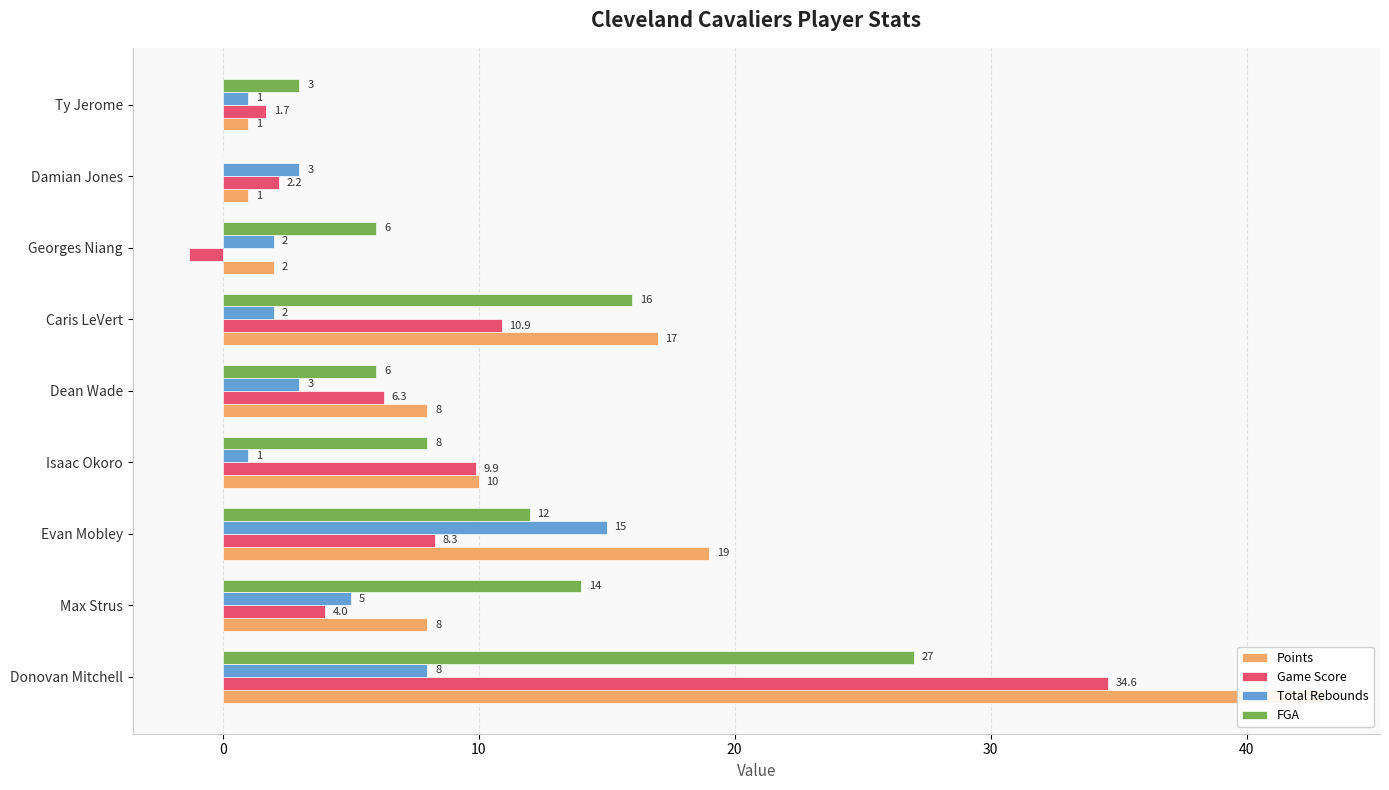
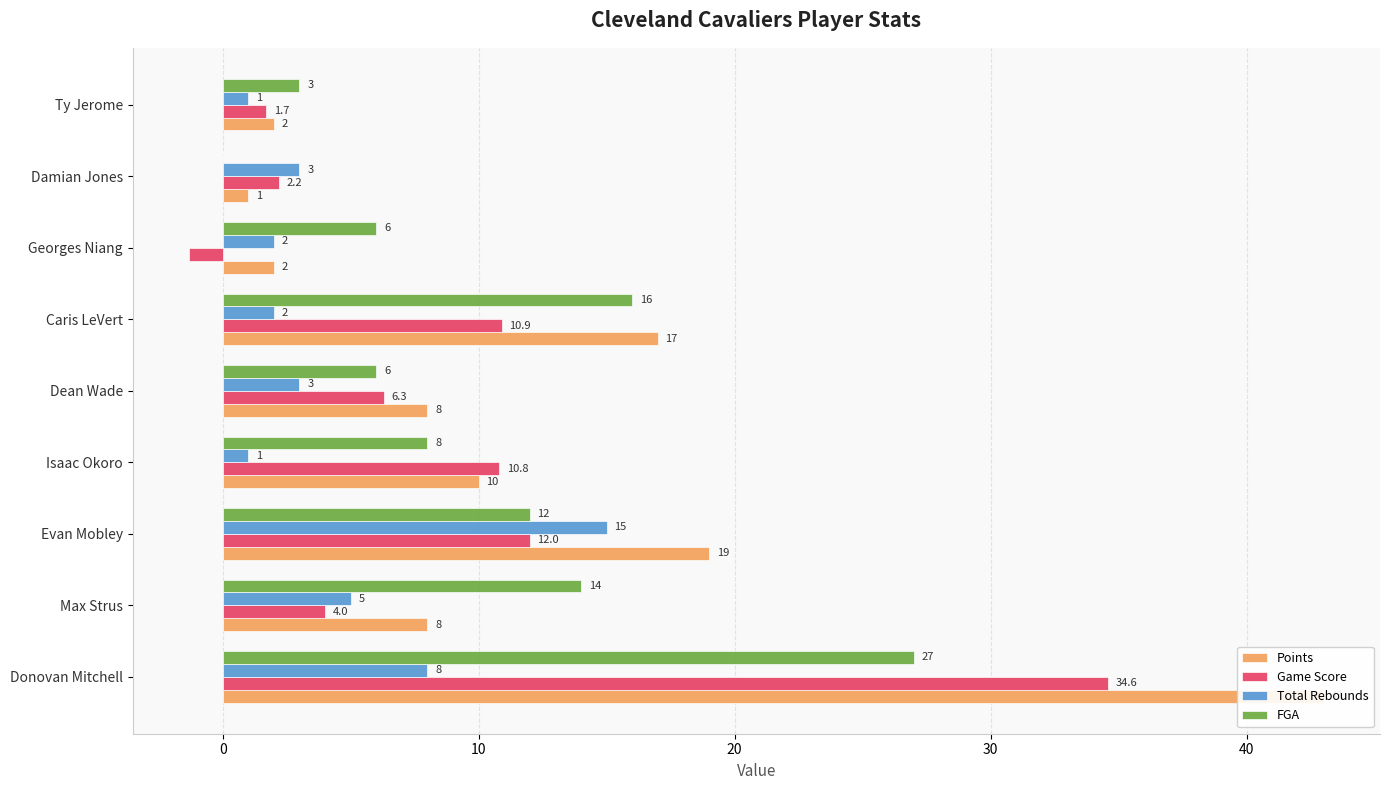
  {
    "Points": {
-     "Ty Jerome": 1,
+     "Ty Jerome": 2,
      "Damian Jones": 1,
      "Georges Niang": 2,
      "Caris LeVert": 17,
      "Dean Wade": 8,
      "Isaac Okoro": 10,
      "Evan Mobley": 19,
      "Max Strus": 8
    },
    "Game Score": {
      "Ty Jerome": 1.7,
      "Damian Jones": 2.2,
      "Caris LeVert": 10.9,
      "Dean Wade": 6.3,
-     "Isaac Okoro": 9.9,
-     "Evan Mobley": 8.3,
+     "Isaac Okoro": 10.8,
+     "Evan Mobley": 12.0,
      "Max Strus": 4.0,
      "Donovan Mitchell": 34.6
    },
    "Total Rebounds": {
      "Ty Jerome": 1,
      "Damian Jones": 3,
      "Georges Niang": 2,
      "Caris LeVert": 2,
      "Dean Wade": 3,
      "Isaac Okoro": 1,
      "Evan Mobley": 15,
      "Max Strus": 5,
      "Donovan Mitchell": 8
    },
    "FGA": {
      "Ty Jerome": 3,
      "Georges Niang": 6,
      "Caris LeVert": 16,
      "Dean Wade": 6,
      "Isaac Okoro": 8,
      "Evan Mobley": 12,
      "Max Strus": 14,
      "Donovan Mitchell": 27
    }
  }
